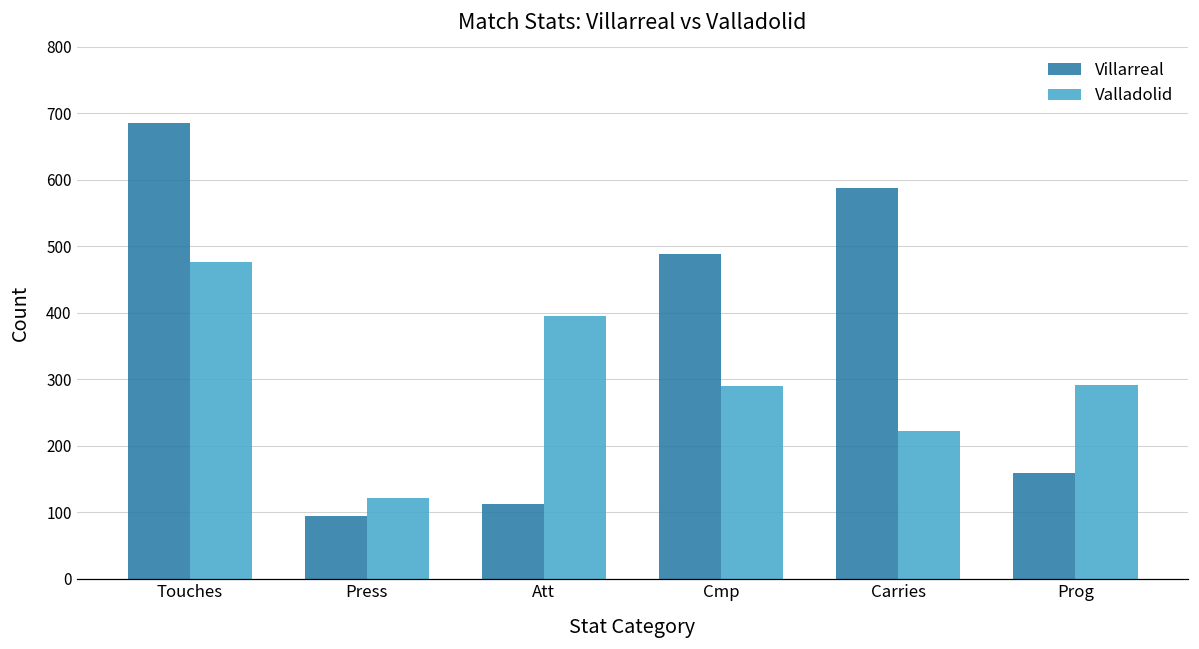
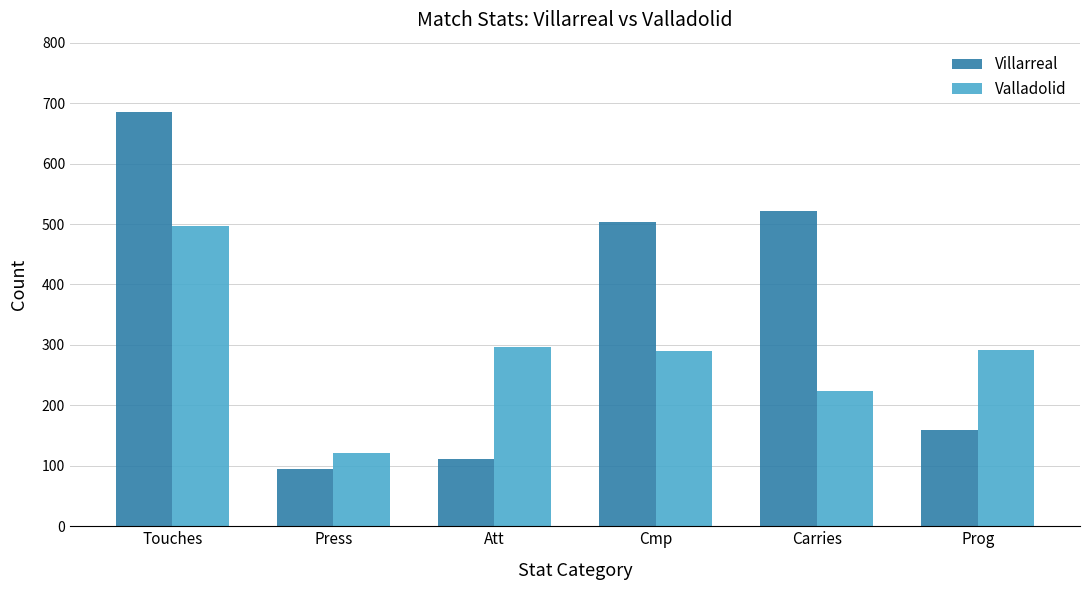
  {
    "Villarreal": {
      "Touches": 690,
      "Press": 90,
      "Att": 110,
-     "Cmp": 490,
-     "Carries": 590,
+     "Cmp": 500,
+     "Carries": 520,
      "Prog": 160
    },
    "Valladolid": {
-     "Touches": 480,
+     "Touches": 500,
      "Press": 120,
-     "Att": 400,
+     "Att": 300,
      "Cmp": 290,
      "Carries": 220,
      "Prog": 290
    }
  }
